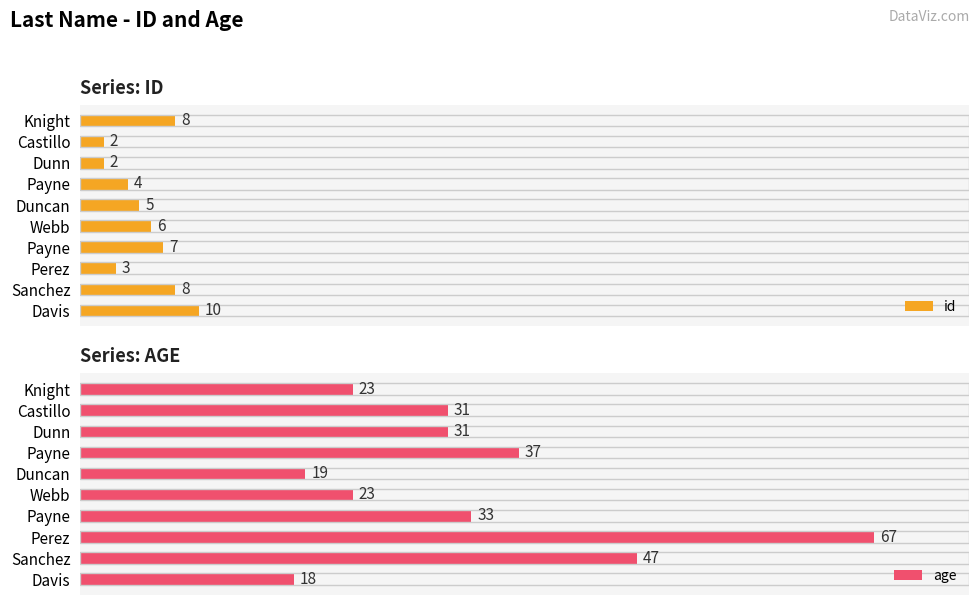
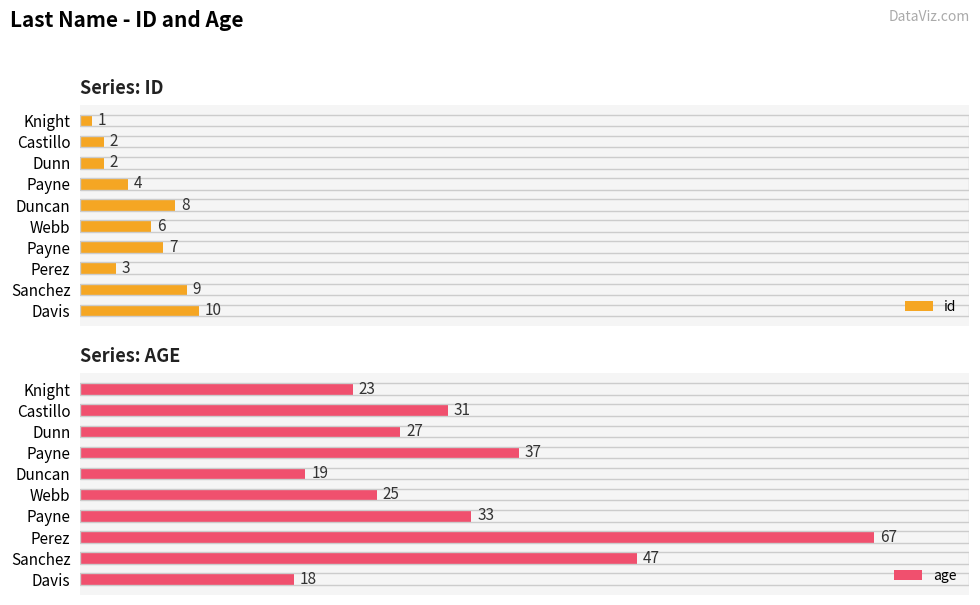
  {
    "Series: ID": {
-     "Knight": 8,
+     "Knight": 1,
      "Castillo": 2,
      "Dunn": 2,
-     "Duncan": 5,
+     "Duncan": 8,
      "Webb": 6,
      "Perez": 3,
-     "Sanchez": 8,
+     "Sanchez": 9,
      "Davis": 10
    },
    "Series: AGE": {
      "Knight": 23,
      "Castillo": 31,
-     "Dunn": 31,
+     "Dunn": 27,
      "Duncan": 19,
-     "Webb": 23,
+     "Webb": 25,
      "Perez": 67,
      "Sanchez": 47,
      "Davis": 18
    }
  }
